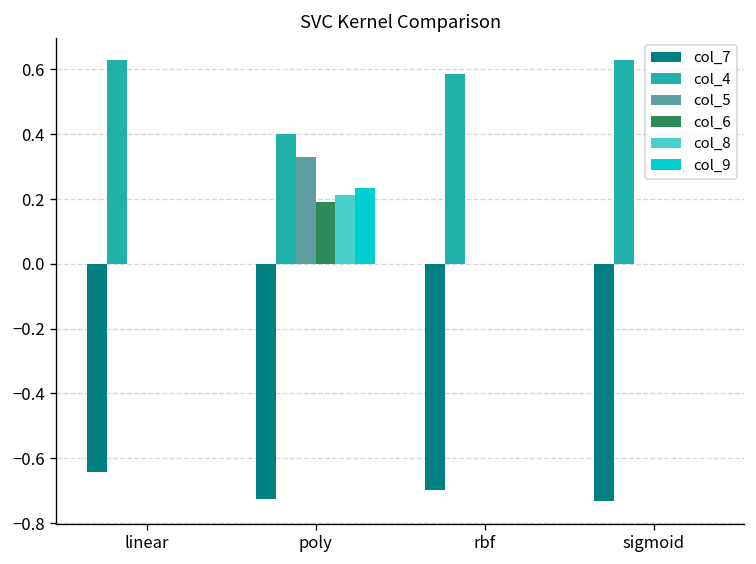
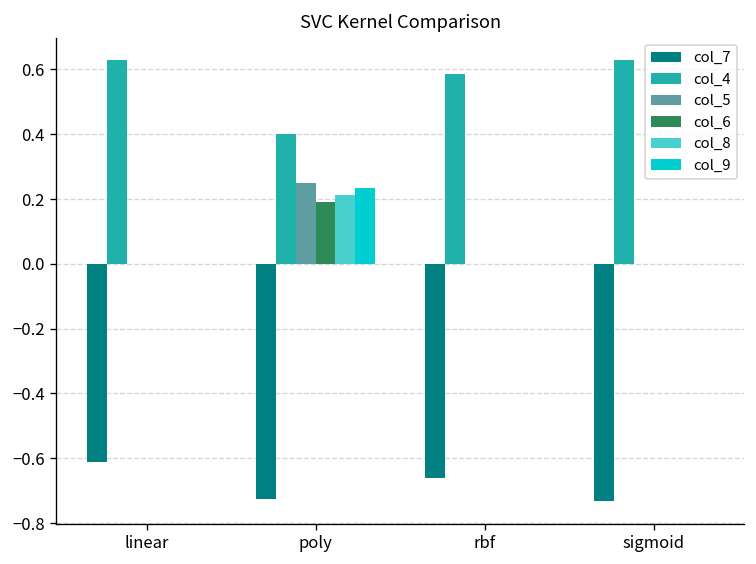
  {
    "col_7": {
-     "linear": -0.64,
+     "linear": -0.61,
      "poly": -0.73,
-     "rbf": -0.70,
+     "rbf": -0.66,
      "sigmoid": -0.73
    },
    "col_5": {
      "linear": 0.00,
-     "poly": 0.33,
+     "poly": 0.25,
      "rbf": 0.00,
      "sigmoid": 0.00
    },
    "col_6": {
      "linear": 0.00,
      "poly": 0.19,
      "rbf": 0.00,
      "sigmoid": 0.00
    },
    "col_8": {
      "linear": 0.00,
      "poly": 0.21,
      "rbf": 0.00,
      "sigmoid": 0.00
    }
  }
